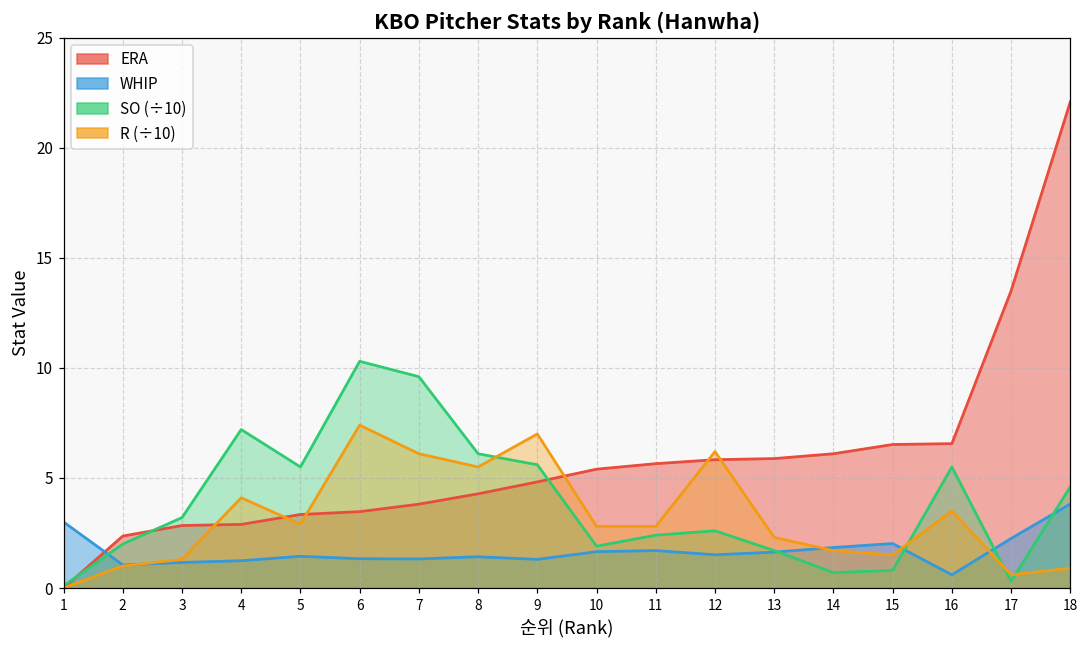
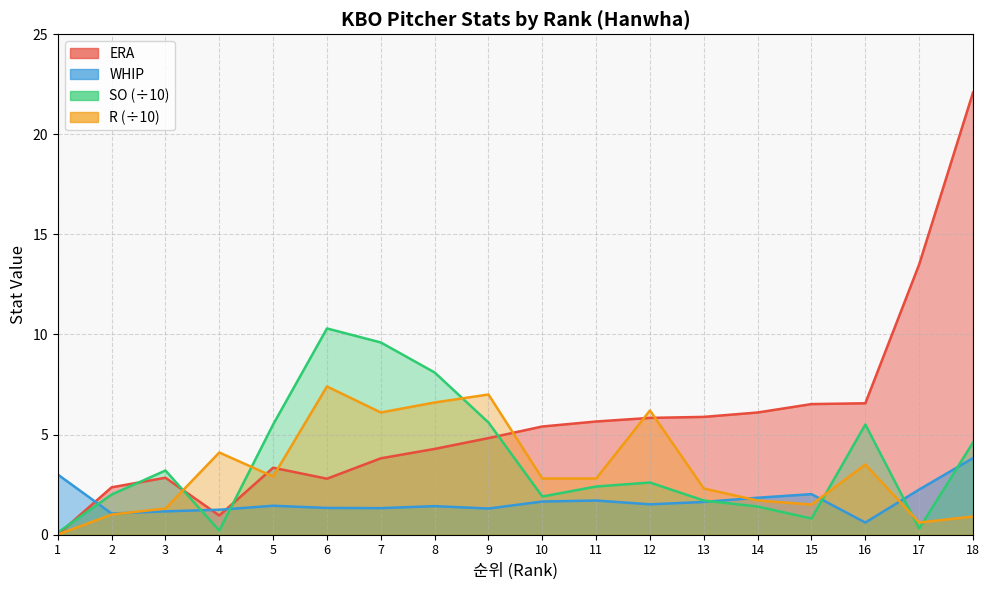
  {
    "ERA": {
      "2": 2.4,
      "3": 2.8,
-     "4": 2.9,
+     "4": 1.0,
      "5": 3.3,
-     "6": 3.5,
+     "6": 2.8,
      "7": 3.8,
      "8": 4.3,
      "9": 4.8,
      "10": 5.4,
      "11": 5.7,
      "12": 5.8,
      "13": 5.9,
      "14": 6.1,
      "15": 6.5,
      "16": 6.6,
      "17": 13.5,
      "18": 22.1
    },
    "WHIP": {
      "1": 3.0,
      "3": 1.2,
      "4": 1.2,
      "5": 1.4,
      "6": 1.3,
      "7": 1.3,
      "8": 1.4,
      "9": 1.3,
      "10": 1.7,
      "11": 1.7,
      "12": 1.5,
      "14": 1.8,
      "15": 2.0,
      "16": 0.6,
      "17": 2.3,
      "18": 3.8
    },
    "SO (÷10)": {
      "2": 2.0,
      "3": 3.2,
-     "4": 7.2,
+     "4": 0.2,
      "5": 5.5,
      "6": 10.3,
      "7": 9.6,
-     "8": 6.1,
+     "8": 8.1,
      "9": 5.6,
      "10": 1.9,
      "11": 2.4,
      "12": 2.6,
-     "14": 0.7,
+     "14": 1.4,
      "15": 0.8,
      "16": 5.5,
      "17": 0.3,
      "18": 4.6
    },
    "R (÷10)": {
      "3": 1.3,
      "4": 4.1,
      "5": 2.9,
      "6": 7.4,
      "7": 6.1,
-     "8": 5.5,
+     "8": 6.6,
      "9": 7.0,
      "10": 2.8,
      "11": 2.8,
      "12": 6.2,
      "13": 2.3,
      "14": 1.7,
      "15": 1.5,
      "16": 3.5,
      "17": 0.6,
      "18": 0.9
    }
  }
